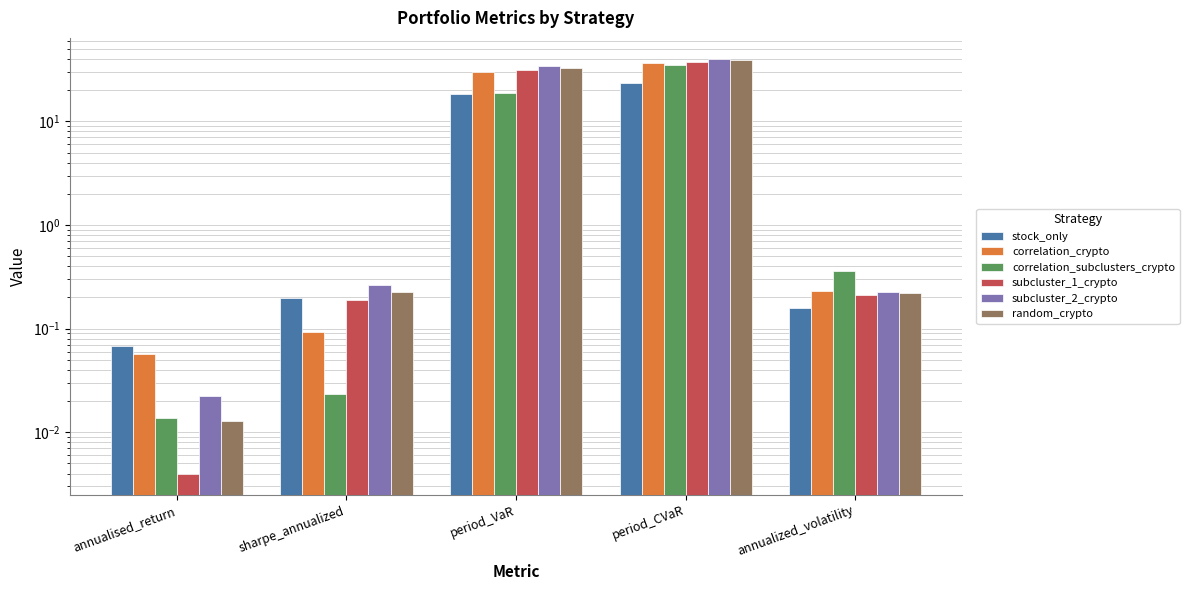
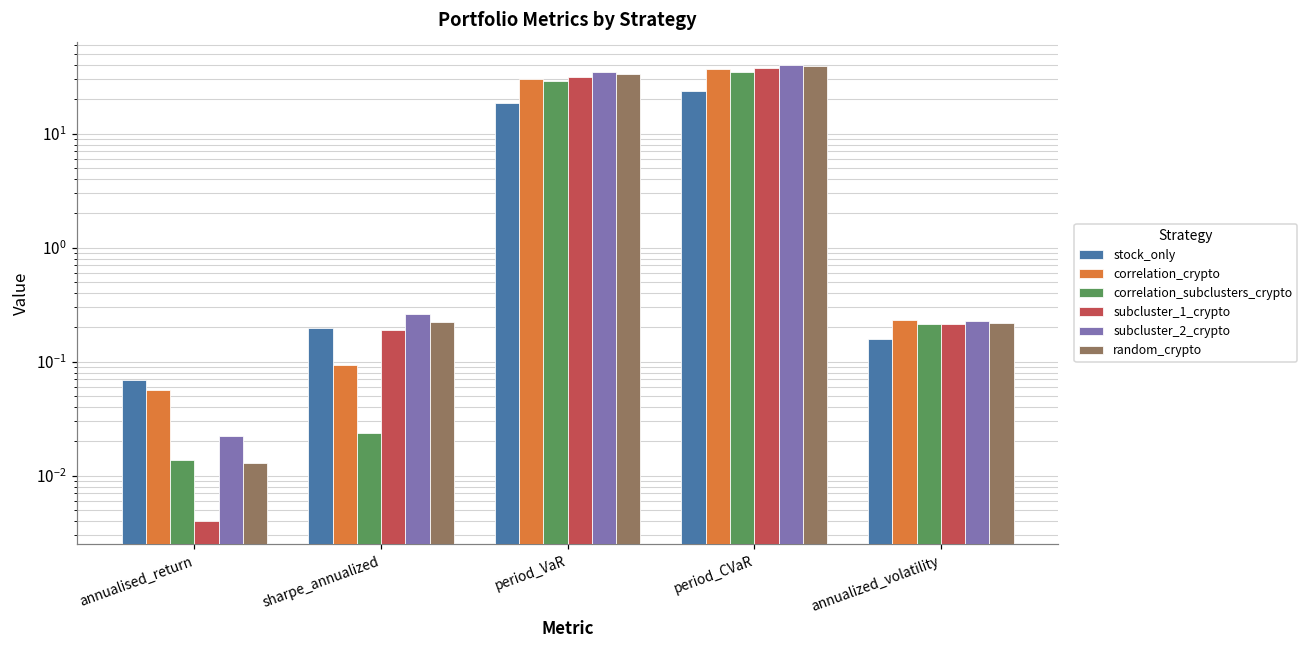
  {
    "correlation_subclusters_crypto": {
      "annualised_return": 0.014,
      "sharpe_annualized": 0.024,
-     "period_VaR": 19,
+     "period_VaR": 29,
      "period_CVaR": 35,
-     "annualized_volatility": 0.36
+     "annualized_volatility": 0.21
    },
    "random_crypto": {
      "annualised_return": 0.013,
      "sharpe_annualized": 0.22,
      "period_VaR": 33,
      "period_CVaR": 39,
      "annualized_volatility": 0.22
    }
  }
